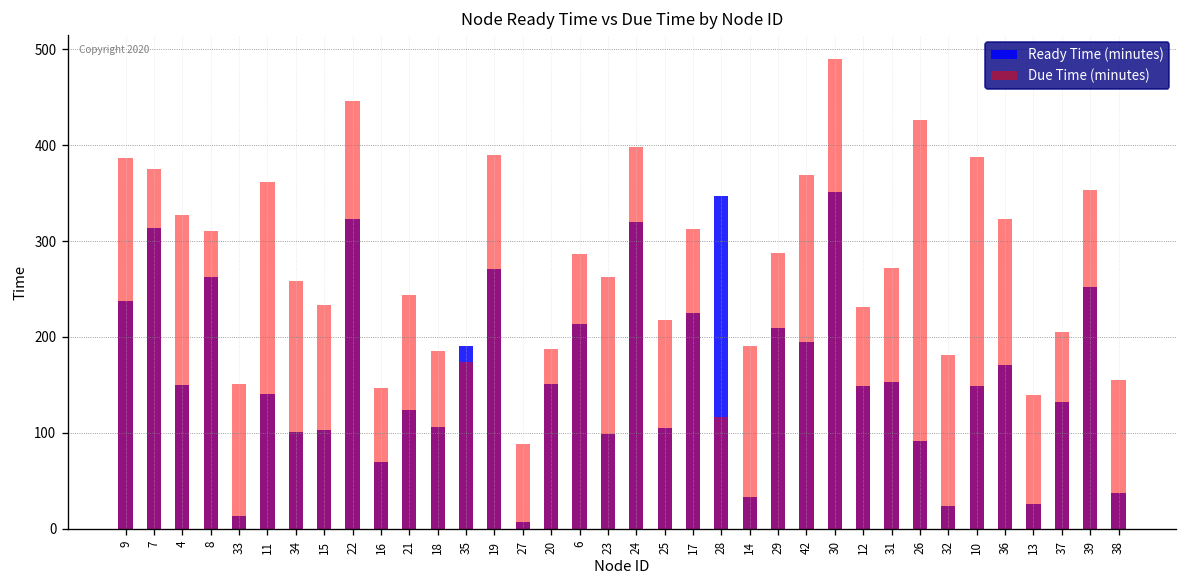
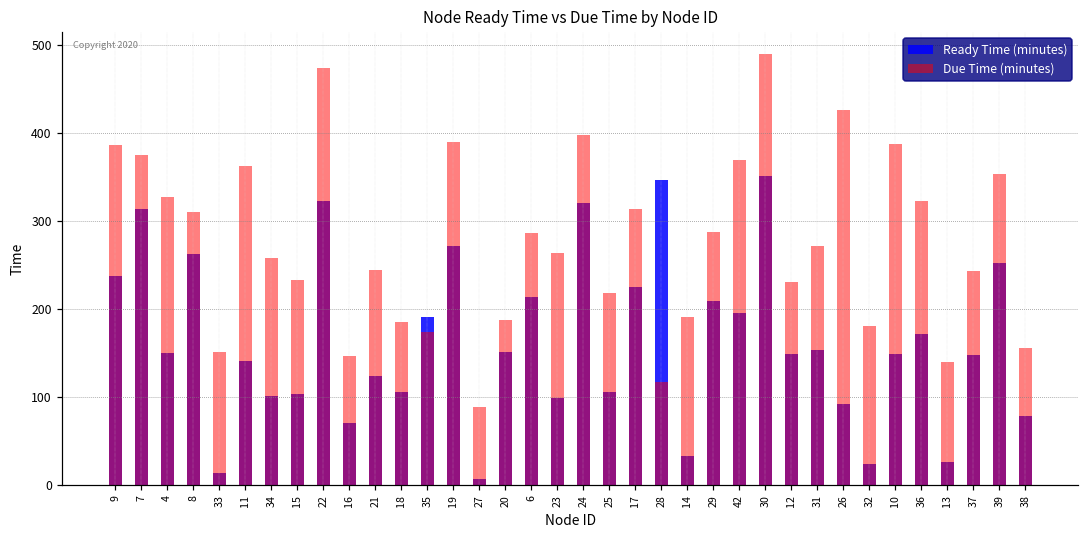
  {
    "Ready Time (minutes)": {
      "35": 190,
      "28": 350,
-     "37": 130,
-     "38": 40
+     "37": 150,
+     "38": 80
    },
    "Due Time (minutes)": {
      "9": 390,
      "7": 380,
      "4": 330,
      "8": 310,
      "33": 150,
      "11": 360,
      "34": 260,
      "15": 230,
-     "22": 450,
+     "22": 470,
      "16": 150,
      "21": 240,
      "18": 190,
      "19": 390,
      "27": 90,
      "20": 190,
      "6": 290,
      "23": 260,
      "24": 400,
      "25": 220,
      "17": 310,
      "14": 190,
      "29": 290,
      "42": 370,
      "30": 490,
      "12": 230,
      "31": 270,
      "26": 430,
      "32": 180,
      "10": 390,
      "36": 320,
      "13": 140,
-     "37": 210,
+     "37": 240,
      "39": 350,
      "38": 160
    }
  }
